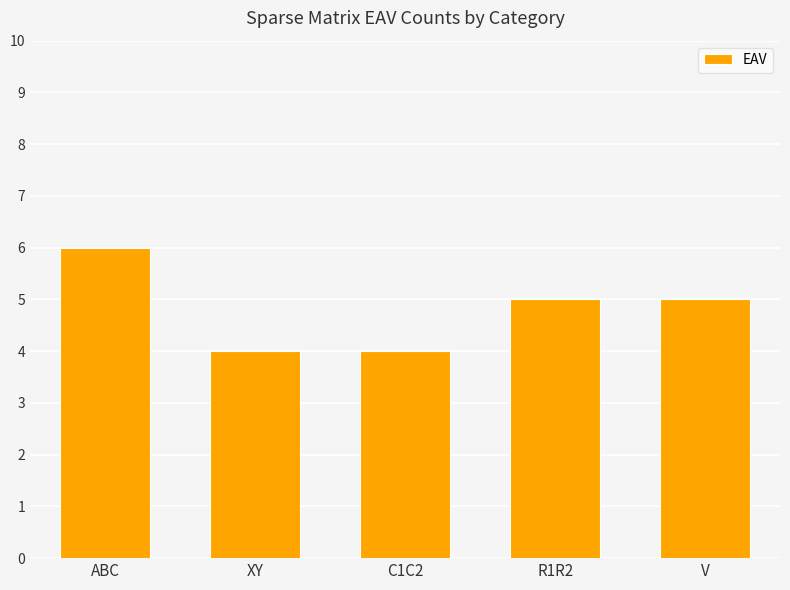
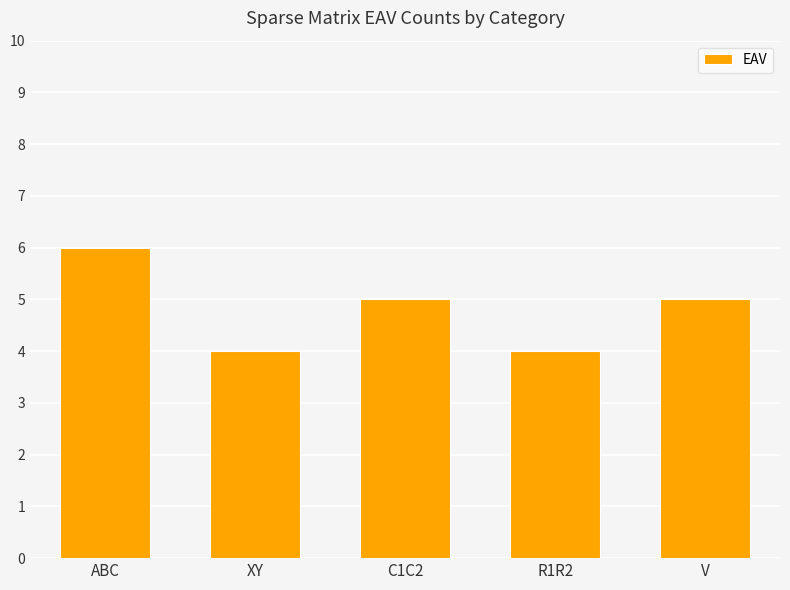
  {
    "ABC": 6,
    "XY": 4,
-   "C1C2": 4,
-   "R1R2": 5,
+   "C1C2": 5,
+   "R1R2": 4,
    "V": 5
  }
